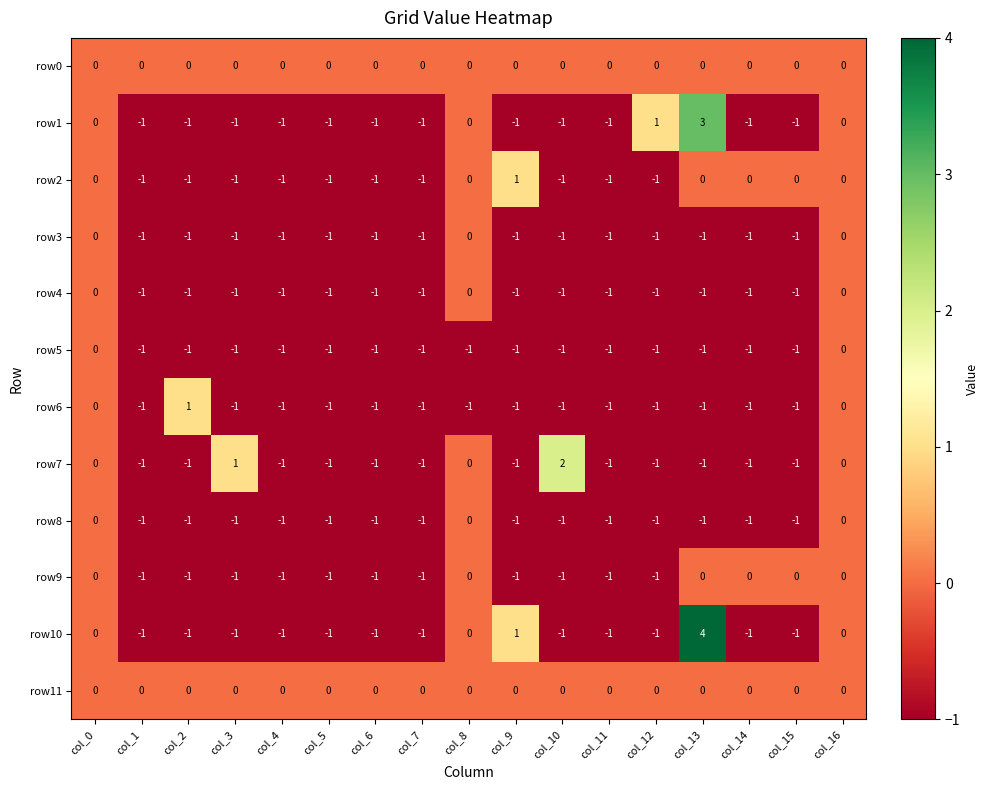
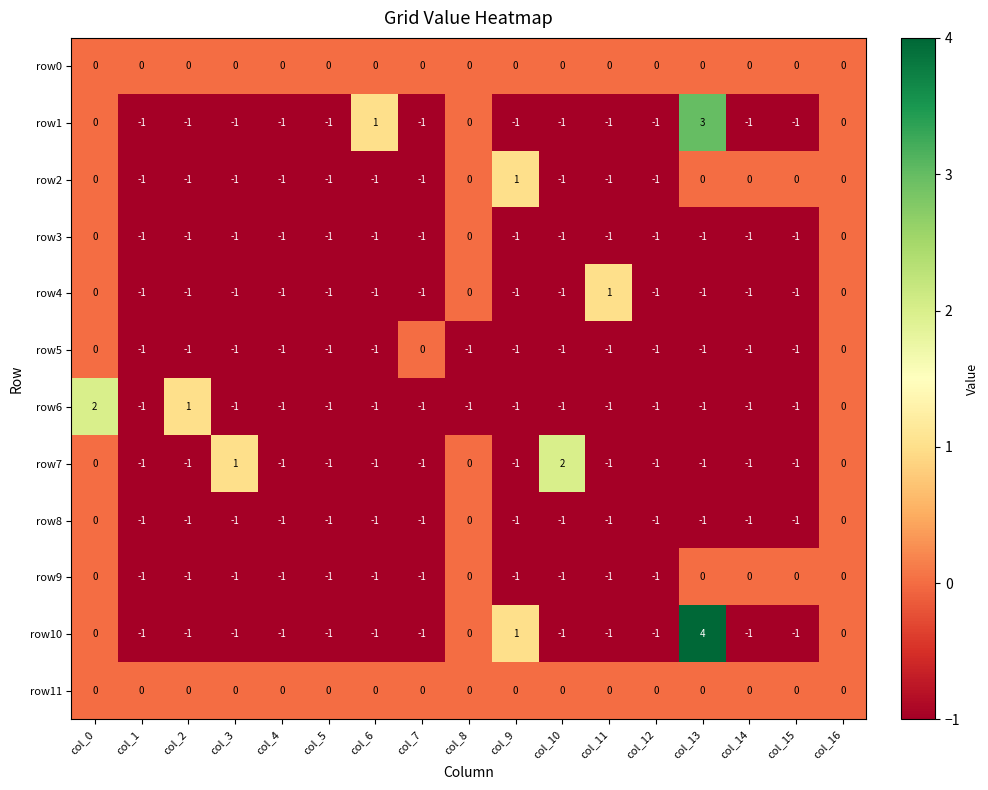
  {
    "row1": {
      "col_0": 0,
      "col_1": -1,
      "col_2": -1,
      "col_3": -1,
      "col_4": -1,
      "col_5": -1,
-     "col_6": -1,
+     "col_6": 1,
      "col_7": -1,
      "col_8": 0,
      "col_9": -1,
      "col_10": -1,
      "col_11": -1,
-     "col_12": 1,
+     "col_12": -1,
      "col_13": 3,
      "col_14": -1,
      "col_15": -1,
      "col_16": 0
    },
    "row4": {
      "col_0": 0,
      "col_1": -1,
      "col_2": -1,
      "col_3": -1,
      "col_4": -1,
      "col_5": -1,
      "col_6": -1,
      "col_7": -1,
      "col_8": 0,
      "col_9": -1,
      "col_10": -1,
-     "col_11": -1,
+     "col_11": 1,
      "col_12": -1,
      "col_13": -1,
      "col_14": -1,
      "col_15": -1,
      "col_16": 0
    },
    "row5": {
      "col_0": 0,
      "col_1": -1,
      "col_2": -1,
      "col_3": -1,
      "col_4": -1,
      "col_5": -1,
      "col_6": -1,
-     "col_7": -1,
+     "col_7": 0,
      "col_8": -1,
      "col_9": -1,
      "col_10": -1,
      "col_11": -1,
      "col_12": -1,
      "col_13": -1,
      "col_14": -1,
      "col_15": -1,
      "col_16": 0
    },
    "row6": {
-     "col_0": 0,
+     "col_0": 2,
      "col_1": -1,
      "col_2": 1,
      "col_3": -1,
      "col_4": -1,
      "col_5": -1,
      "col_6": -1,
      "col_7": -1,
      "col_8": -1,
      "col_9": -1,
      "col_10": -1,
      "col_11": -1,
      "col_12": -1,
      "col_13": -1,
      "col_14": -1,
      "col_15": -1,
      "col_16": 0
    }
  }
